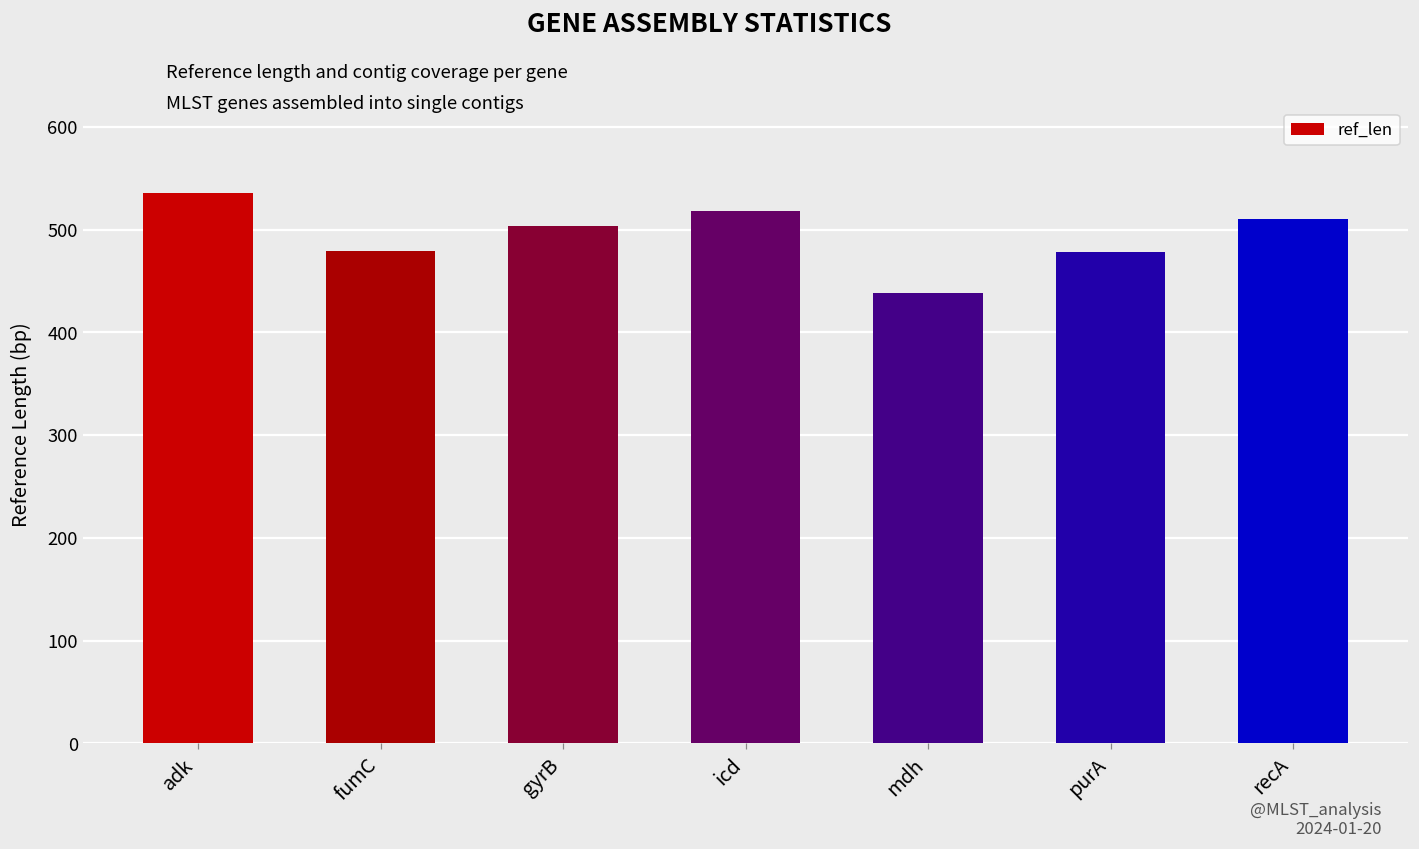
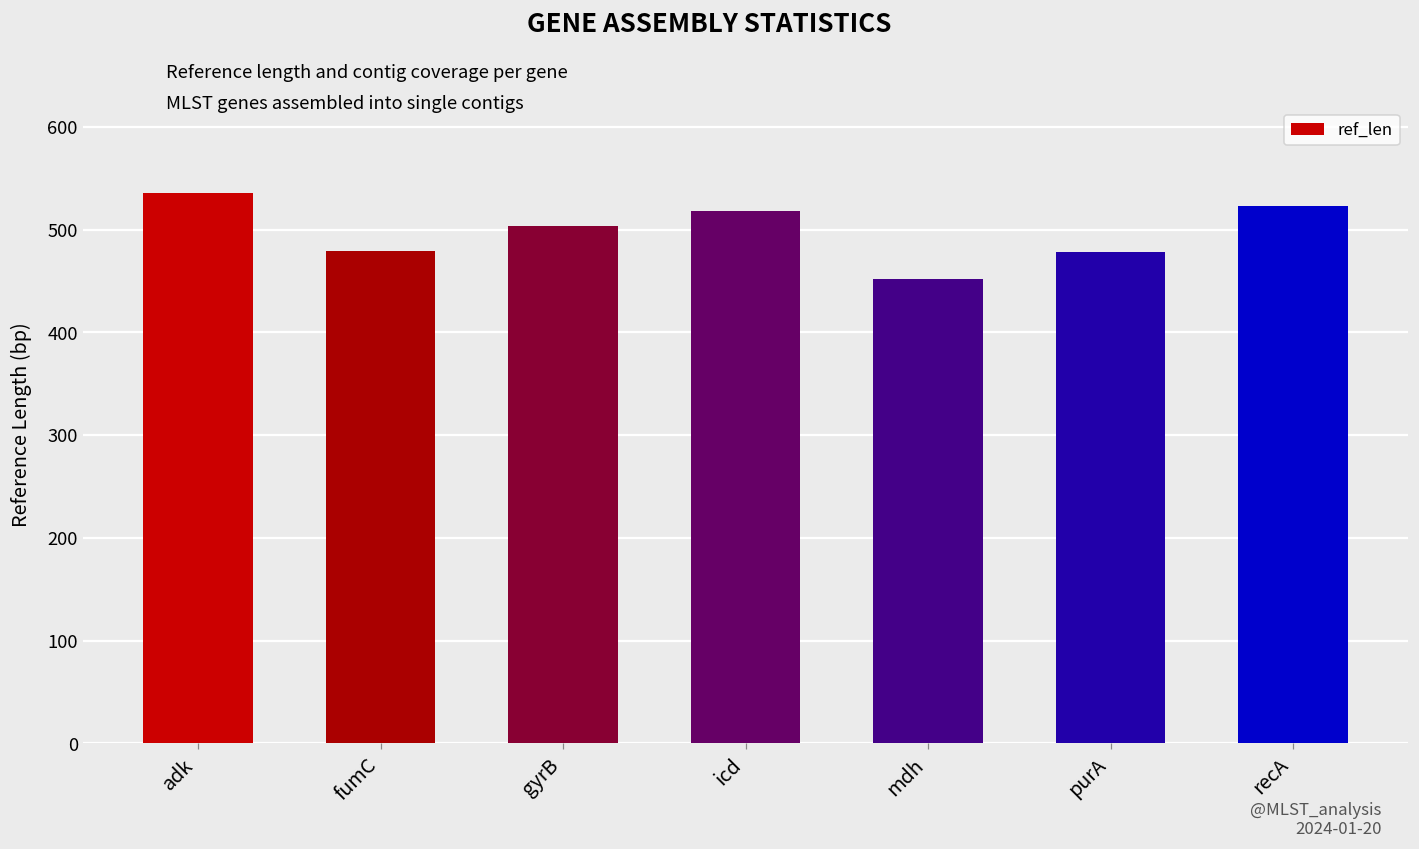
  {
    "adk": 540,
    "fumC": 480,
    "gyrB": 500,
    "icd": 520,
-   "mdh": 440,
+   "mdh": 450,
    "purA": 480,
-   "recA": 510
+   "recA": 520
  }
